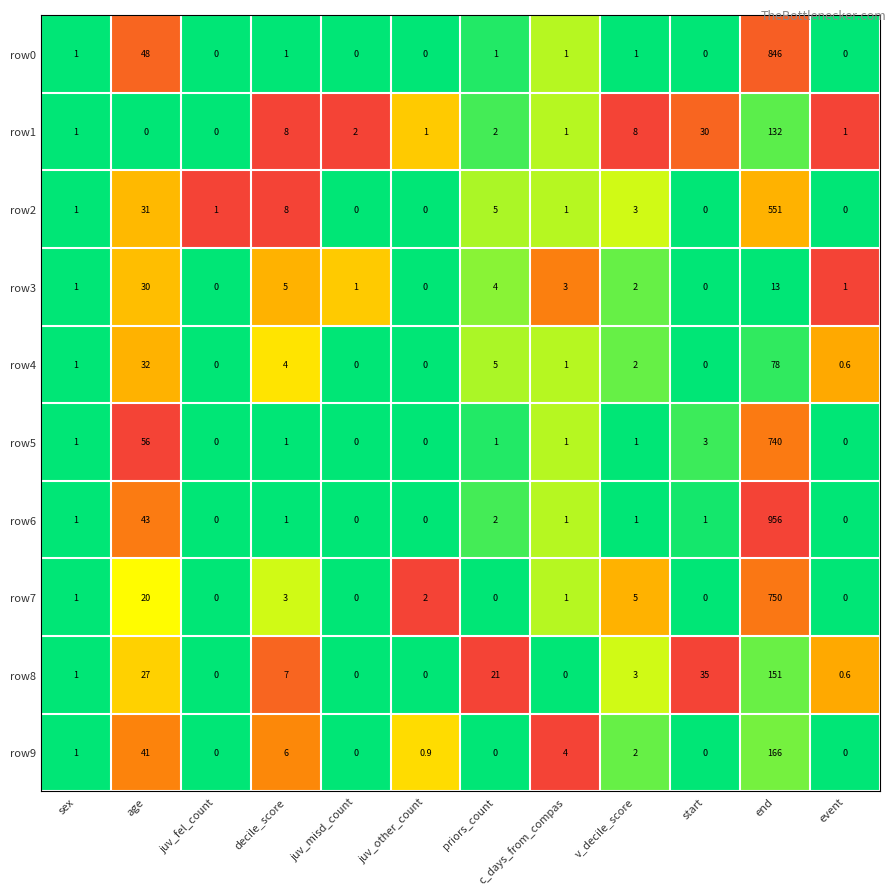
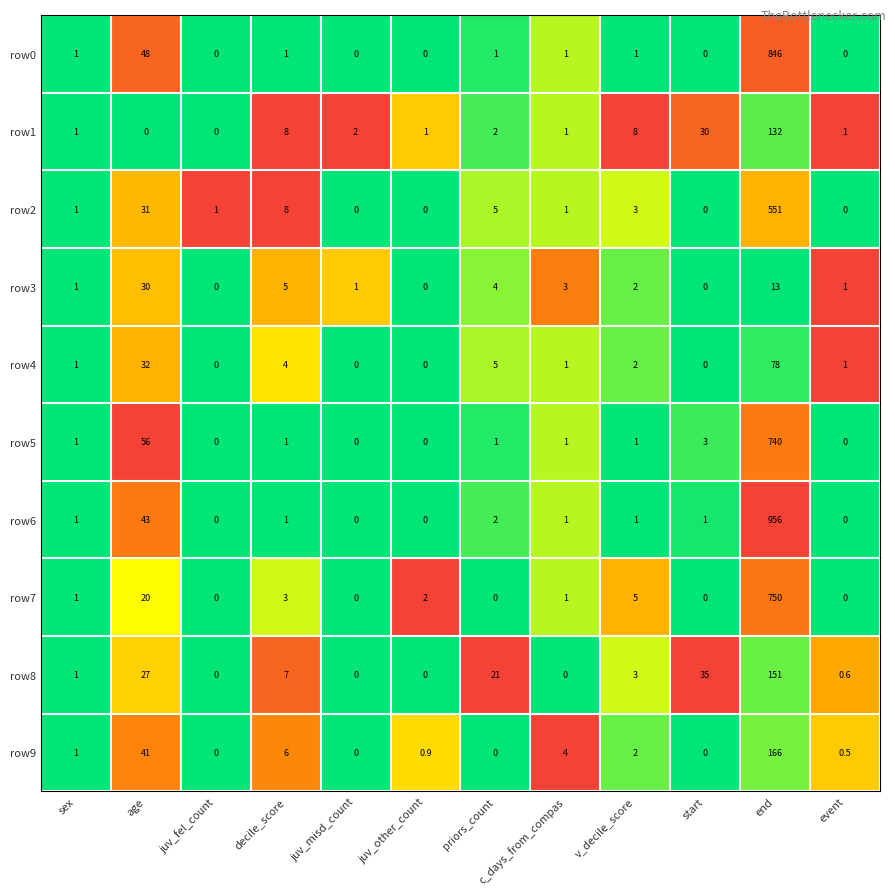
  {
    "row0": {
      "sex": 1,
      "age": 48,
      "juv_fel_count": 0,
      "decile_score": 1,
      "juv_misd_count": 0,
      "juv_other_count": 0,
      "priors_count": 1,
      "c_days_from_compas": 1,
      "v_decile_score": 1,
      "start": 0,
      "end": 846,
      "event": 0
    },
    "row1": {
      "sex": 1,
      "age": 0,
      "juv_fel_count": 0,
      "decile_score": 8,
      "juv_misd_count": 2,
      "juv_other_count": 1,
      "priors_count": 2,
      "c_days_from_compas": 1,
      "v_decile_score": 8,
      "start": 30,
      "end": 132,
      "event": 1
    },
    "row2": {
      "sex": 1,
      "age": 31,
      "juv_fel_count": 1,
      "decile_score": 8,
      "juv_misd_count": 0,
      "juv_other_count": 0,
      "priors_count": 5,
      "c_days_from_compas": 1,
      "v_decile_score": 3,
      "start": 0,
      "end": 551,
      "event": 0
    },
    "row3": {
      "sex": 1,
      "age": 30,
      "juv_fel_count": 0,
      "decile_score": 5,
      "juv_misd_count": 1,
      "juv_other_count": 0,
      "priors_count": 4,
      "c_days_from_compas": 3,
      "v_decile_score": 2,
      "start": 0,
      "end": 13,
      "event": 1
    },
    "row4": {
      "sex": 1,
      "age": 32,
      "juv_fel_count": 0,
      "decile_score": 4,
      "juv_misd_count": 0,
      "juv_other_count": 0,
      "priors_count": 5,
      "c_days_from_compas": 1,
      "v_decile_score": 2,
      "start": 0,
      "end": 78,
-     "event": 0.6
+     "event": 1
    },
    "row5": {
      "sex": 1,
      "age": 56,
      "juv_fel_count": 0,
      "decile_score": 1,
      "juv_misd_count": 0,
      "juv_other_count": 0,
      "priors_count": 1,
      "c_days_from_compas": 1,
      "v_decile_score": 1,
      "start": 3,
      "end": 740,
      "event": 0
    },
    "row6": {
      "sex": 1,
      "age": 43,
      "juv_fel_count": 0,
      "decile_score": 1,
      "juv_misd_count": 0,
      "juv_other_count": 0,
      "priors_count": 2,
      "c_days_from_compas": 1,
      "v_decile_score": 1,
      "start": 1,
      "end": 956,
      "event": 0
    },
    "row7": {
      "sex": 1,
      "age": 20,
      "juv_fel_count": 0,
      "decile_score": 3,
      "juv_misd_count": 0,
      "juv_other_count": 2,
      "priors_count": 0,
      "c_days_from_compas": 1,
      "v_decile_score": 5,
      "start": 0,
      "end": 750,
      "event": 0
    },
    "row8": {
      "sex": 1,
      "age": 27,
      "juv_fel_count": 0,
      "decile_score": 7,
      "juv_misd_count": 0,
      "juv_other_count": 0,
      "priors_count": 21,
      "c_days_from_compas": 0,
      "v_decile_score": 3,
      "start": 35,
      "end": 151,
      "event": 0.6
    },
    "row9": {
      "sex": 1,
      "age": 41,
      "juv_fel_count": 0,
      "decile_score": 6,
      "juv_misd_count": 0,
      "juv_other_count": 0.9,
      "priors_count": 0,
      "c_days_from_compas": 4,
      "v_decile_score": 2,
      "start": 0,
      "end": 166,
-     "event": 0
+     "event": 0.5
    }
  }
